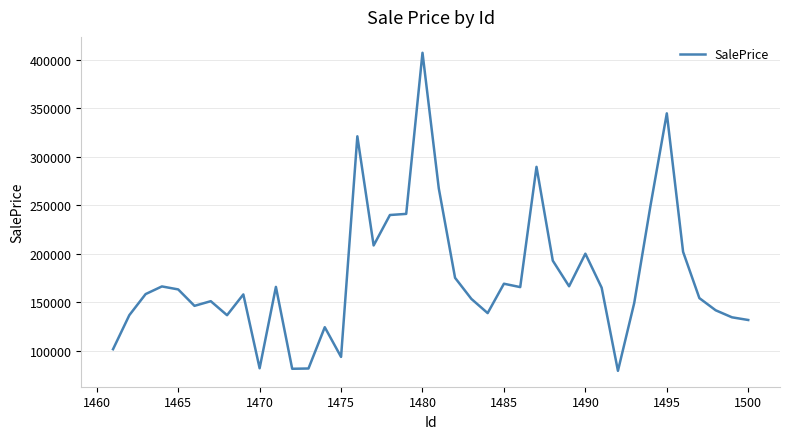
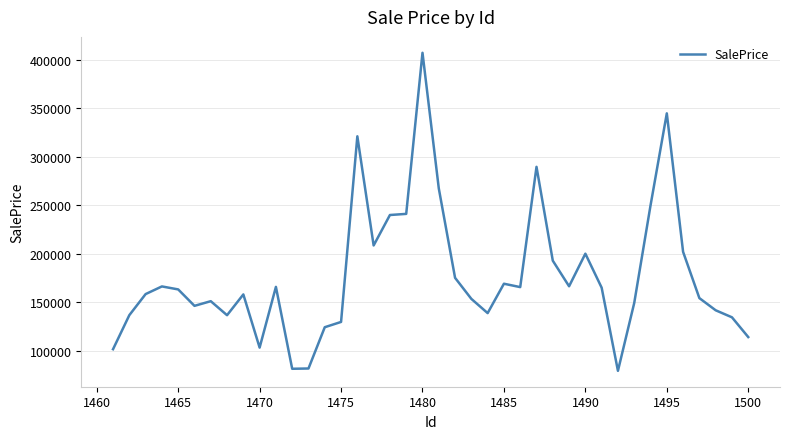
  {
    "1465": 160000,
-   "1470": 80000,
-   "1475": 90000,
+   "1470": 100000,
+   "1475": 130000,
    "1480": 410000,
    "1485": 170000,
    "1490": 200000,
    "1495": 340000,
-   "1500": 130000
+   "1500": 110000
  }
